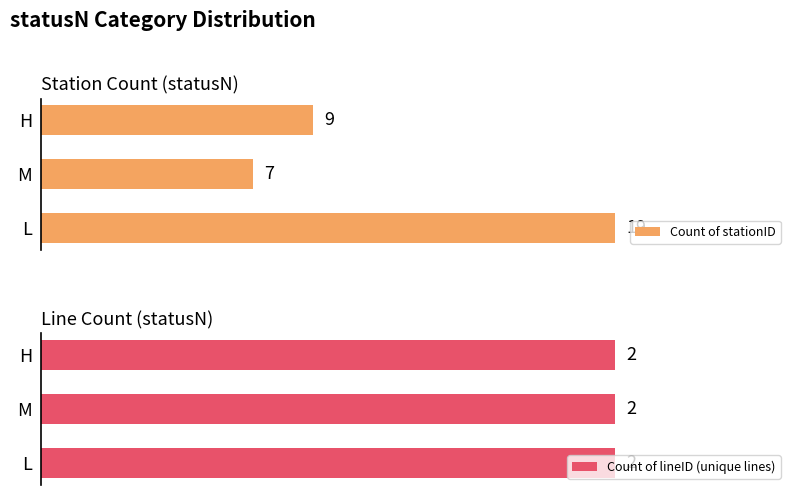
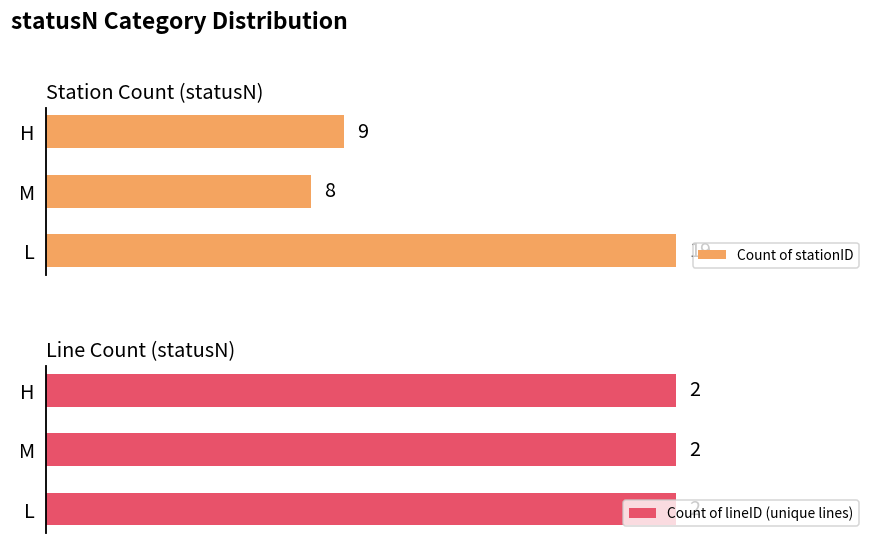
  {
    "Station Count (statusN)": {
      "H": 9,
-     "M": 7
+     "M": 8
    },
    "Line Count (statusN)": {
      "H": 2,
      "M": 2
    }
  }
